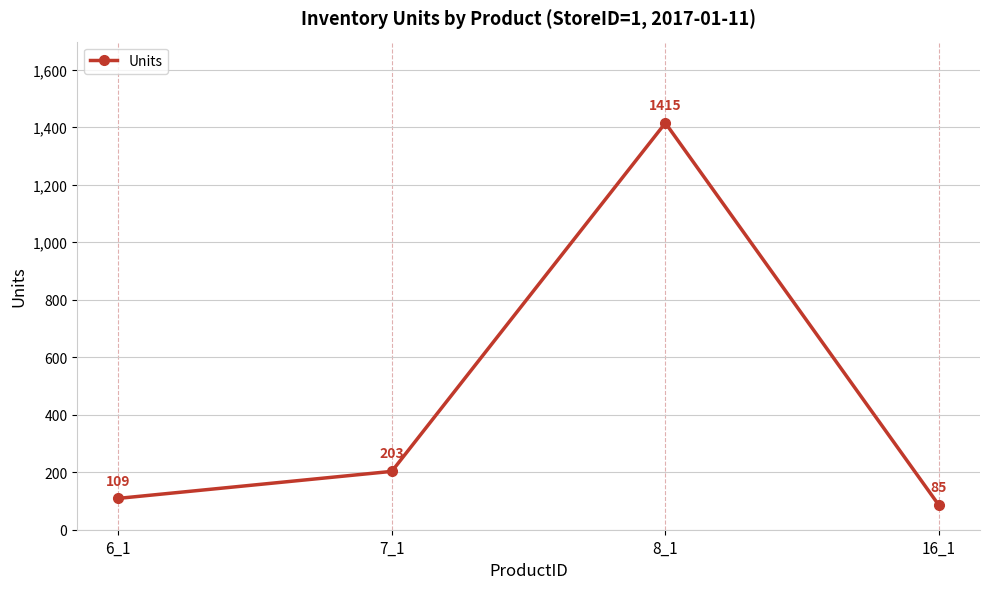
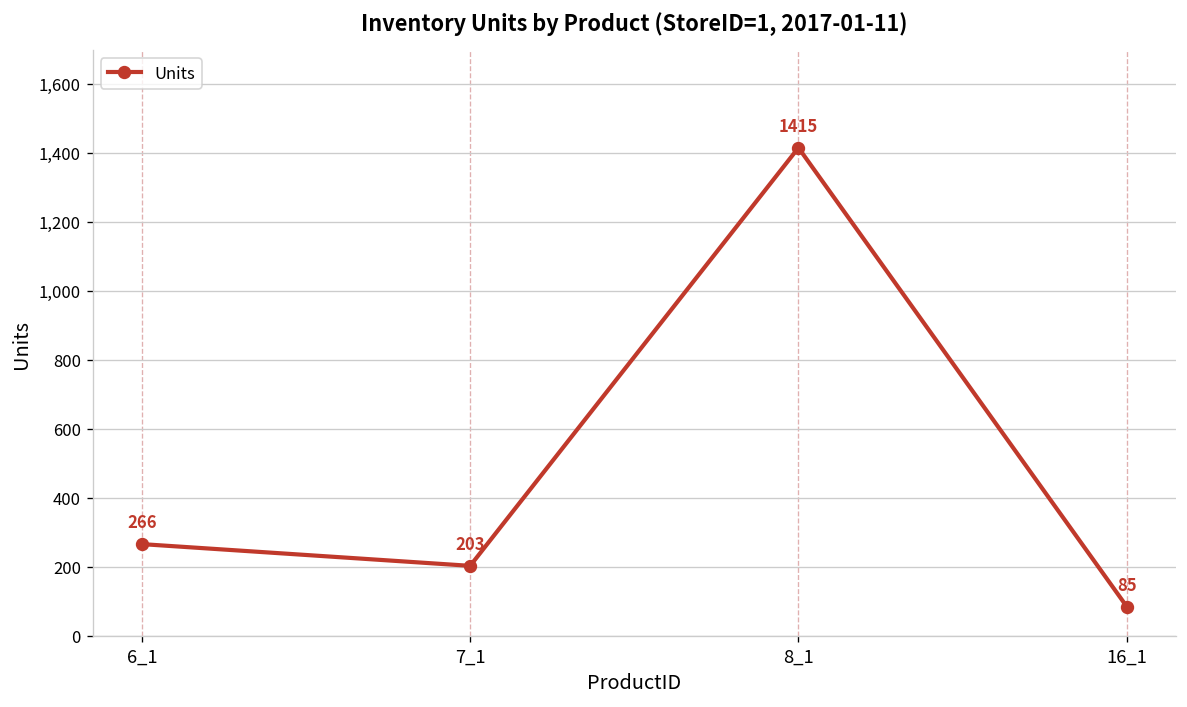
  {
-   "6_1": 109,
+   "6_1": 266,
    "7_1": 203,
    "8_1": 1415,
    "16_1": 85
  }
